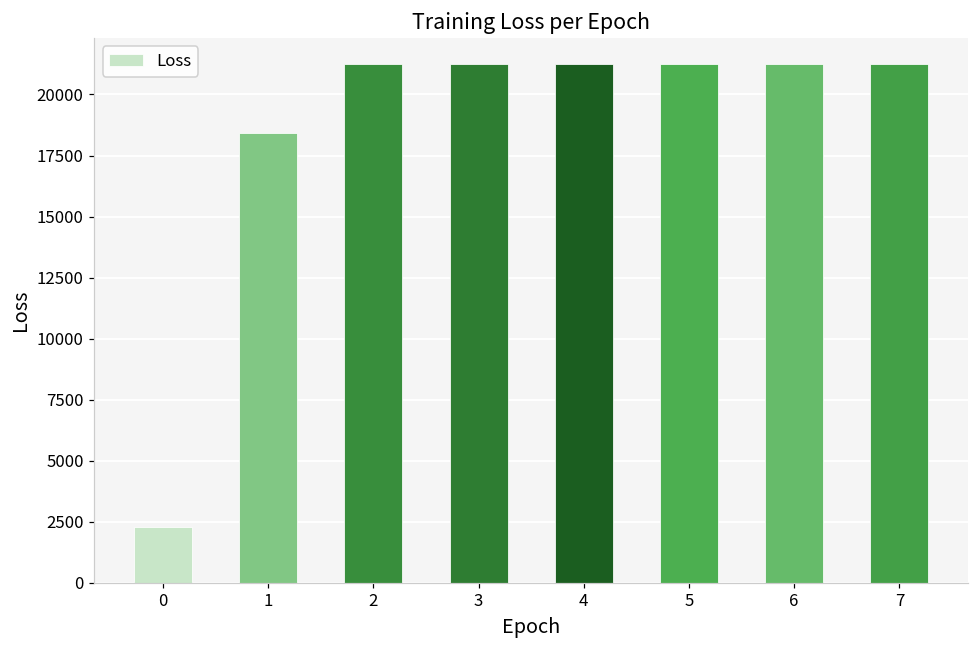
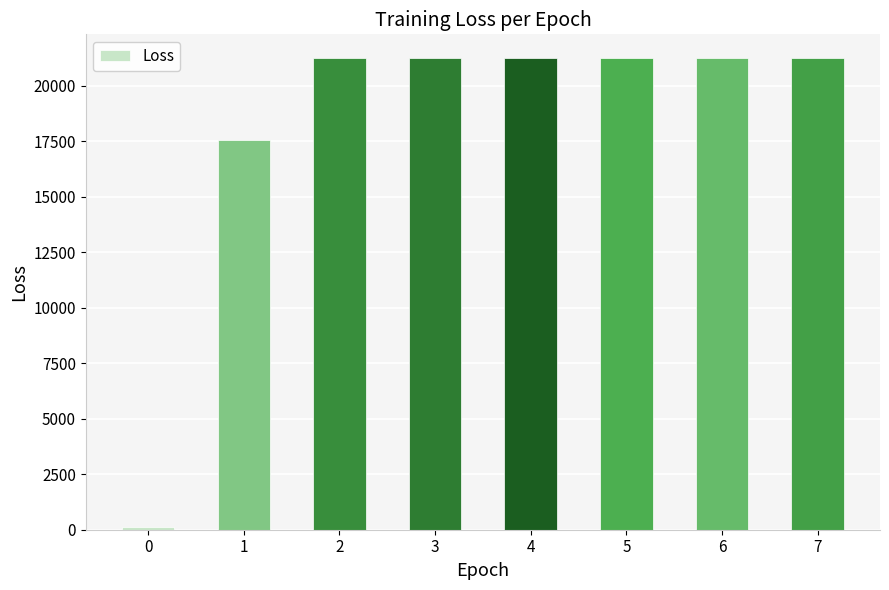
  {
-   "0": 2300,
-   "1": 18400,
+   "0": 100,
+   "1": 17600,
    "2": 21300,
    "3": 21300,
    "4": 21300,
    "5": 21300,
    "6": 21300,
    "7": 21300
  }
